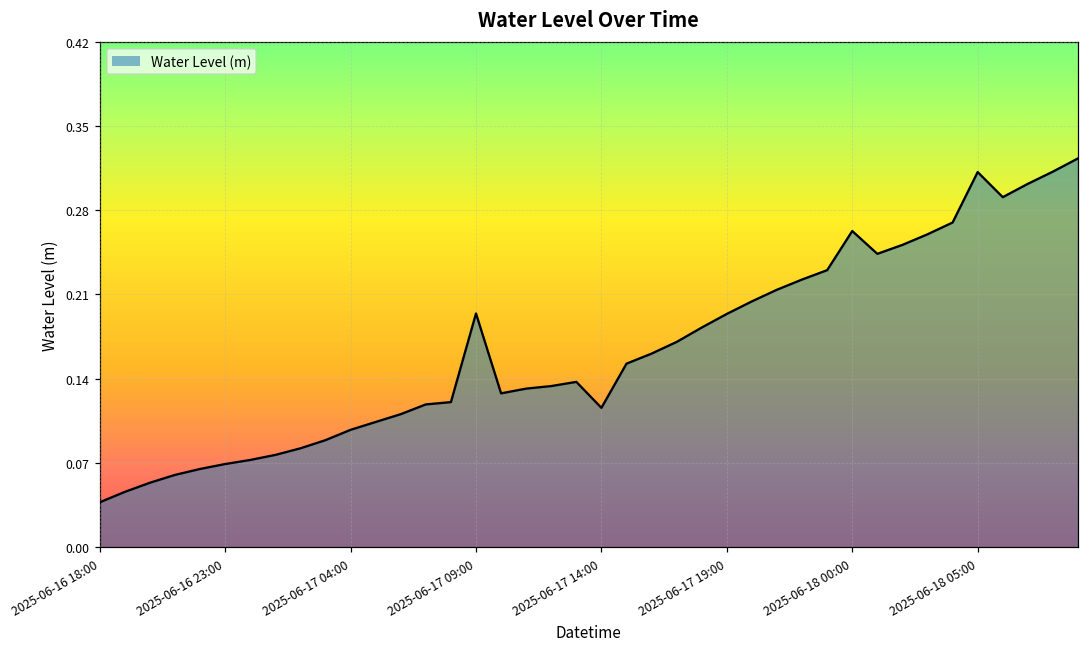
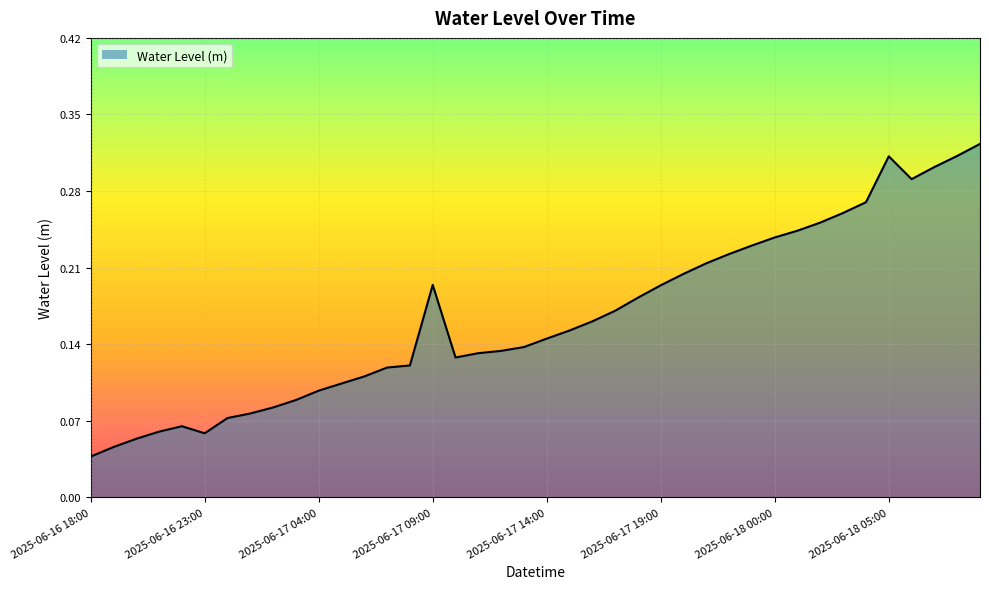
  {
    "2025-06-16 18:00": 0.037,
-   "2025-06-16 23:00": 0.069,
+   "2025-06-16 23:00": 0.059,
    "2025-06-17 04:00": 0.098,
    "2025-06-17 09:00": 0.195,
-   "2025-06-17 14:00": 0.116,
+   "2025-06-17 14:00": 0.146,
    "2025-06-17 19:00": 0.195,
-   "2025-06-18 00:00": 0.264,
+   "2025-06-18 00:00": 0.239,
    "2025-06-18 05:00": 0.313
  }
